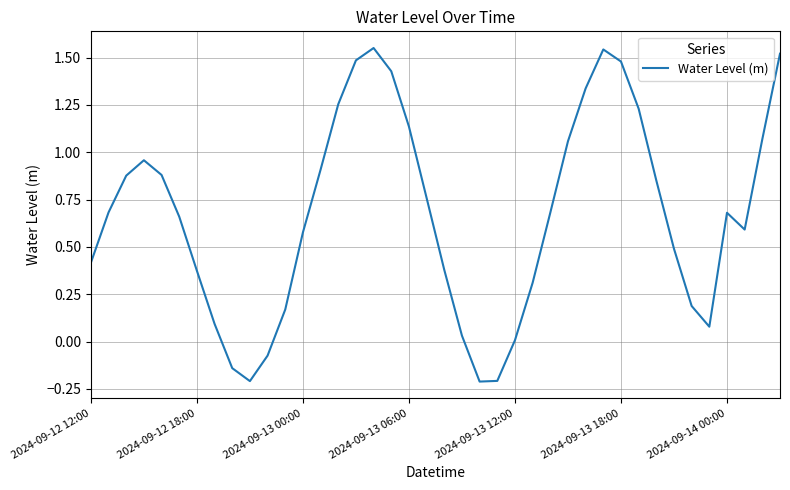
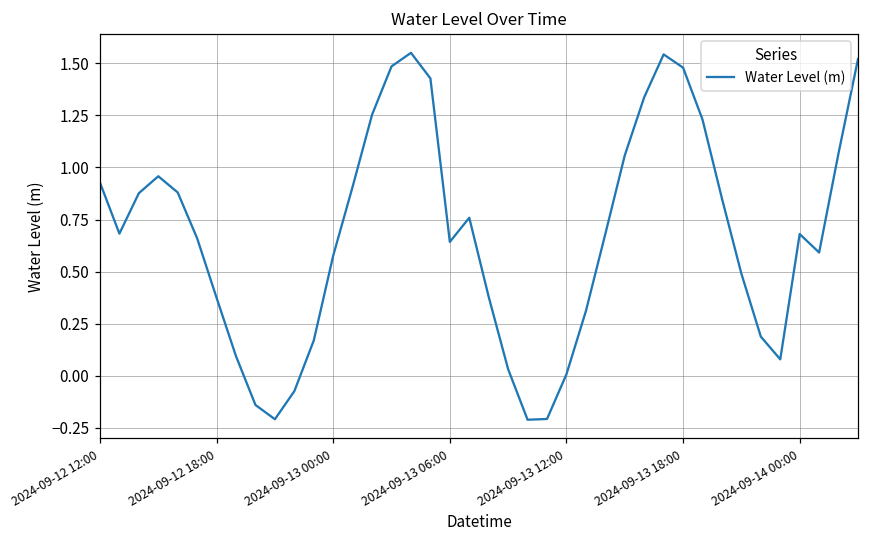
  {
-   "2024-09-12 12:00": 0.42,
+   "2024-09-12 12:00": 0.93,
    "2024-09-12 18:00": 0.37,
    "2024-09-13 00:00": 0.58,
-   "2024-09-13 06:00": 1.14,
+   "2024-09-13 06:00": 0.64,
    "2024-09-13 12:00": 0.01,
    "2024-09-13 18:00": 1.48,
    "2024-09-14 00:00": 0.68
  }
